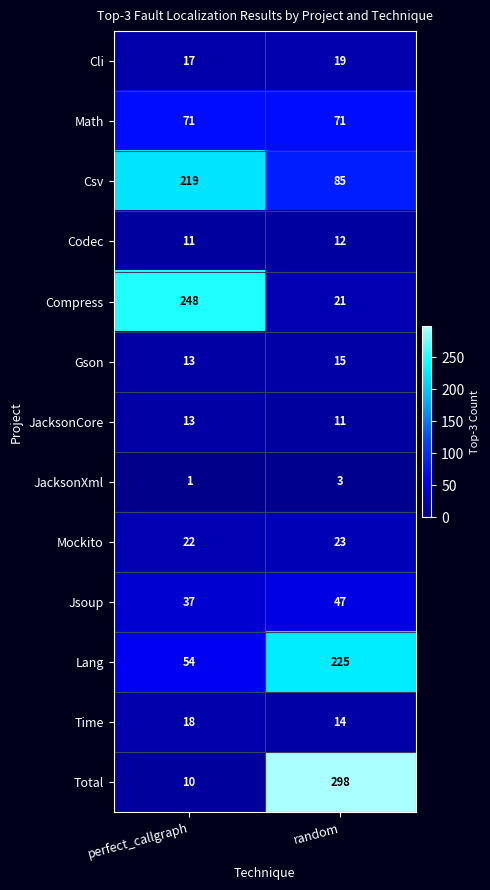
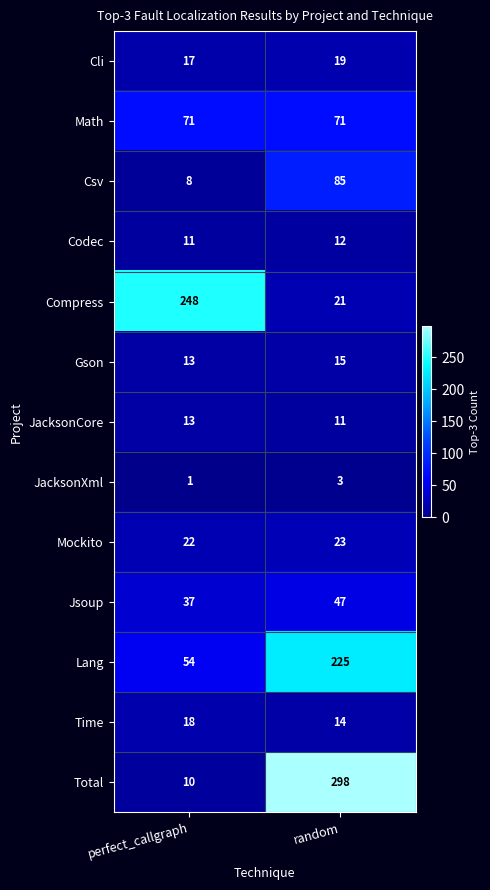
  {
    "Cli": {
      "perfect_callgraph": 17,
      "random": 19
    },
    "Math": {
      "perfect_callgraph": 71,
      "random": 71
    },
    "Csv": {
-     "perfect_callgraph": 219,
+     "perfect_callgraph": 8,
      "random": 85
    },
    "Codec": {
      "perfect_callgraph": 11,
      "random": 12
    },
    "Compress": {
      "perfect_callgraph": 248,
      "random": 21
    },
    "Gson": {
      "perfect_callgraph": 13,
      "random": 15
    },
    "JacksonCore": {
      "perfect_callgraph": 13,
      "random": 11
    },
    "JacksonXml": {
      "perfect_callgraph": 1,
      "random": 3
    },
    "Mockito": {
      "perfect_callgraph": 22,
      "random": 23
    },
    "Jsoup": {
      "perfect_callgraph": 37,
      "random": 47
    },
    "Lang": {
      "perfect_callgraph": 54,
      "random": 225
    },
    "Time": {
      "perfect_callgraph": 18,
      "random": 14
    },
    "Total": {
      "perfect_callgraph": 10,
      "random": 298
    }
  }
